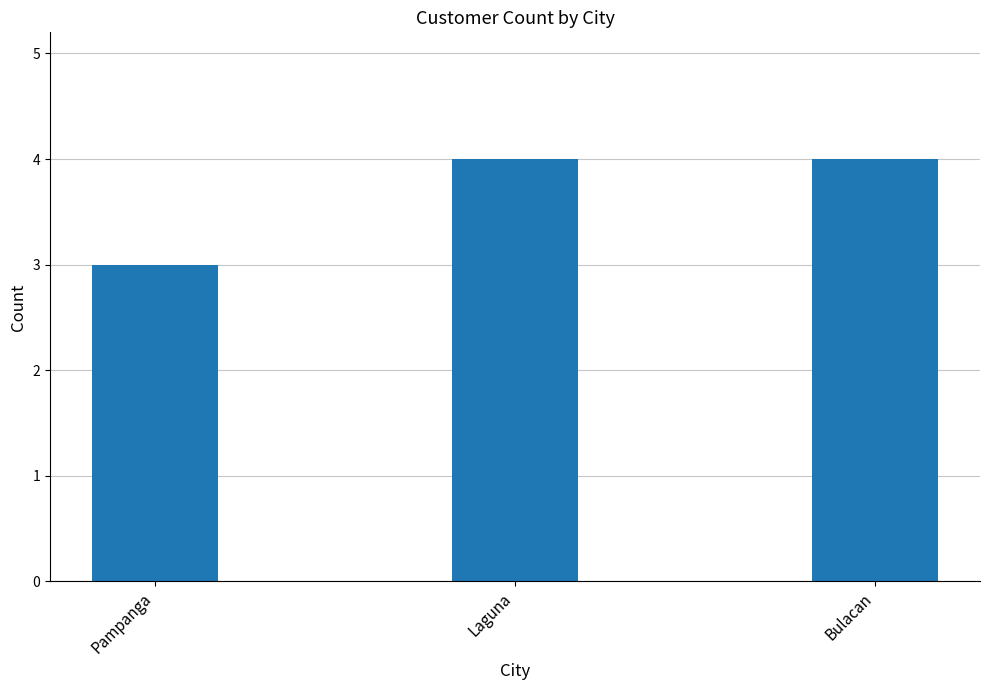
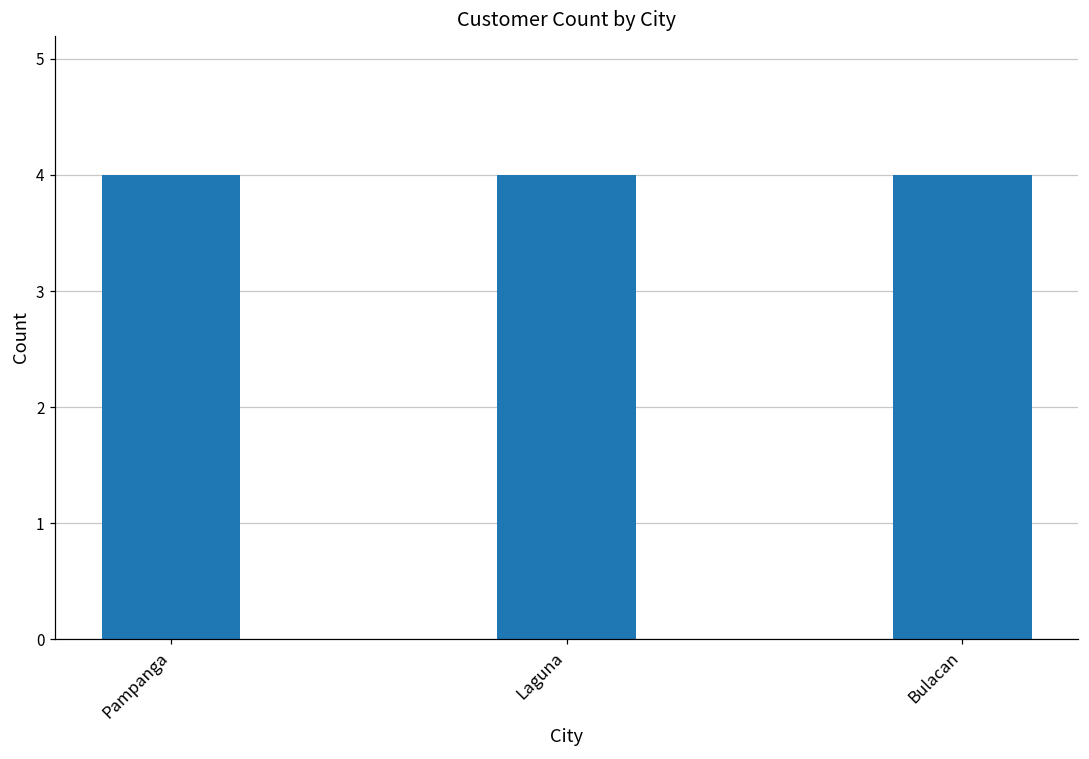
  {
-   "Pampanga": 3,
+   "Pampanga": 4,
    "Laguna": 4,
    "Bulacan": 4
  }
